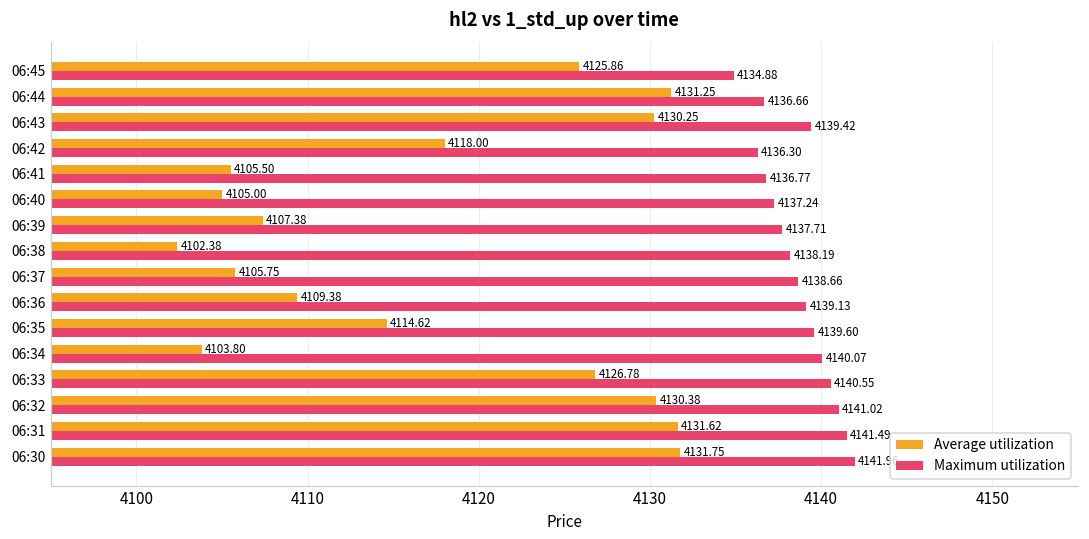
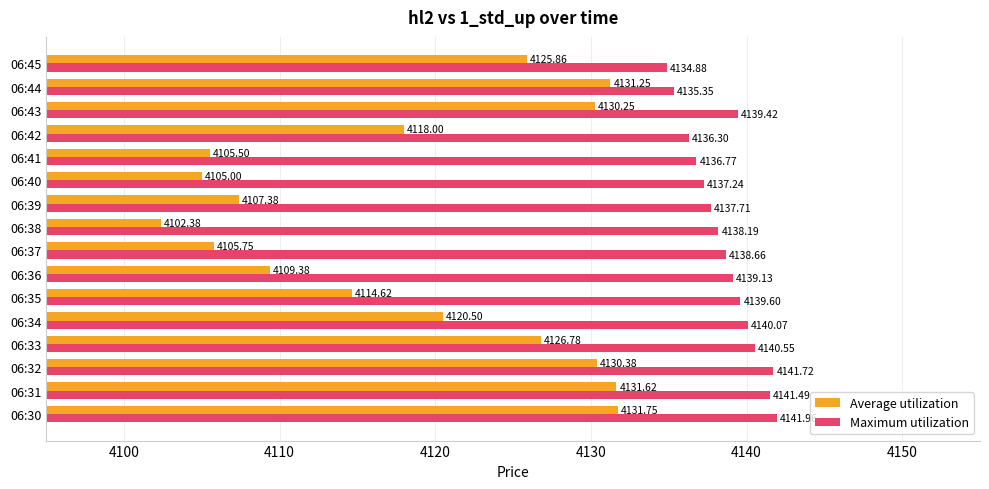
  {
    "Average utilization": {
      "06:45": 4125.86,
      "06:44": 4131.25,
      "06:43": 4130.25,
      "06:42": 4118.00,
      "06:41": 4105.50,
      "06:40": 4105.00,
      "06:39": 4107.38,
      "06:38": 4102.38,
      "06:37": 4105.75,
      "06:36": 4109.38,
      "06:35": 4114.62,
-     "06:34": 4103.80,
+     "06:34": 4120.50,
      "06:33": 4126.78,
      "06:32": 4130.38,
      "06:31": 4131.62,
      "06:30": 4131.75
    },
    "Maximum utilization": {
      "06:45": 4134.88,
-     "06:44": 4136.66,
+     "06:44": 4135.35,
      "06:43": 4139.42,
      "06:42": 4136.30,
      "06:41": 4136.77,
      "06:40": 4137.24,
      "06:39": 4137.71,
      "06:38": 4138.19,
      "06:37": 4138.66,
      "06:36": 4139.13,
      "06:35": 4139.60,
      "06:34": 4140.07,
      "06:33": 4140.55,
-     "06:32": 4141.02
+     "06:32": 4141.72
    }
  }
